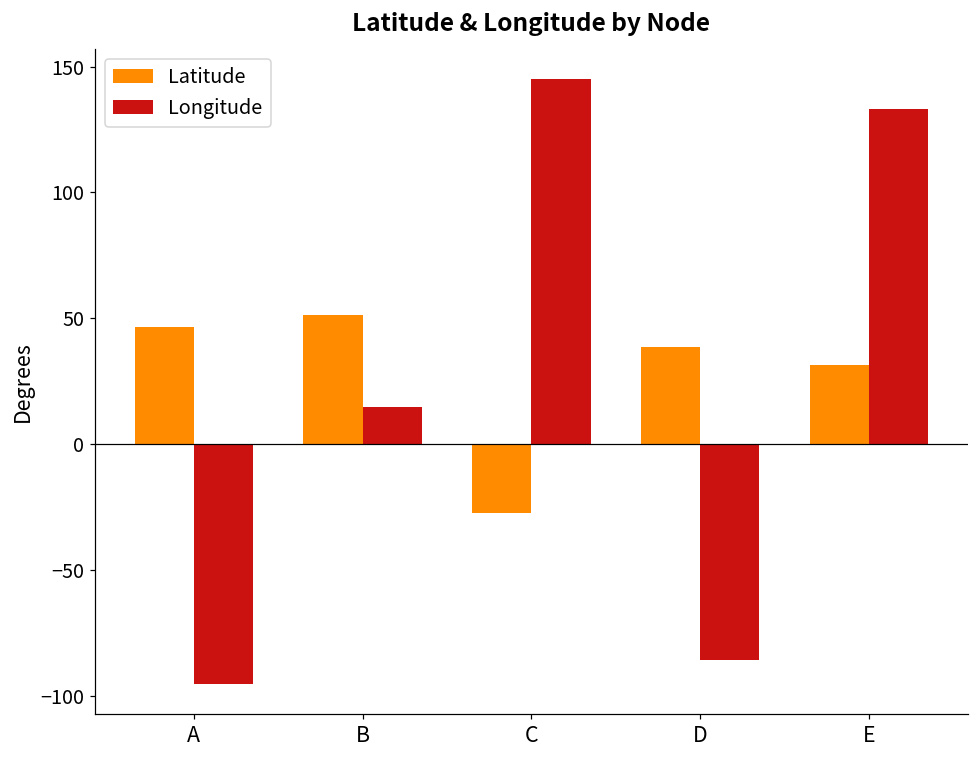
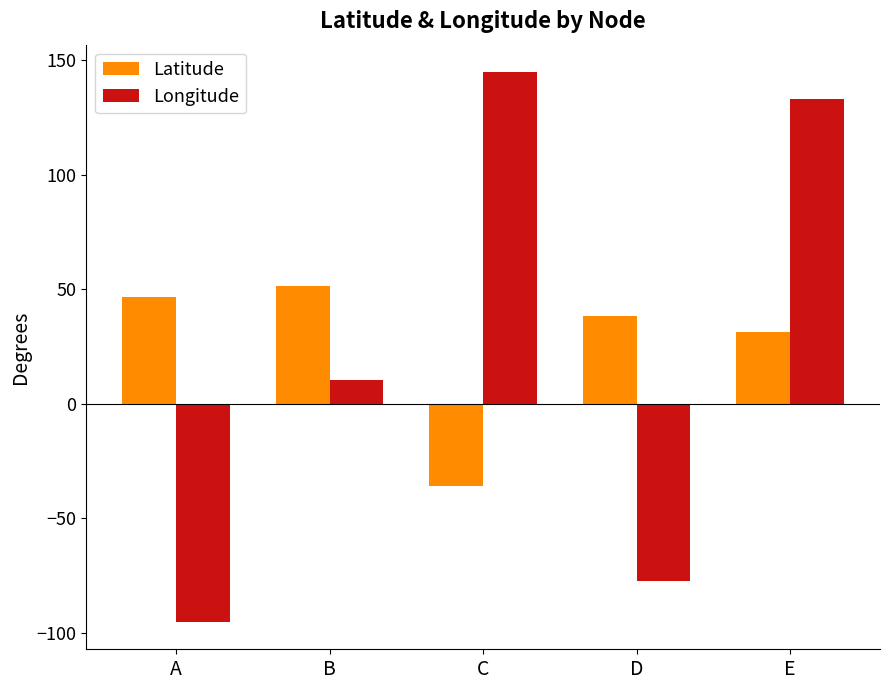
  {
    "Latitude": {
      "A": 47,
      "B": 51,
-     "C": -27,
+     "C": -36,
      "D": 38,
      "E": 32
    },
    "Longitude": {
      "A": -95,
-     "B": 15,
+     "B": 11,
      "C": 145,
-     "D": -86,
+     "D": -77,
      "E": 133
    }
  }
